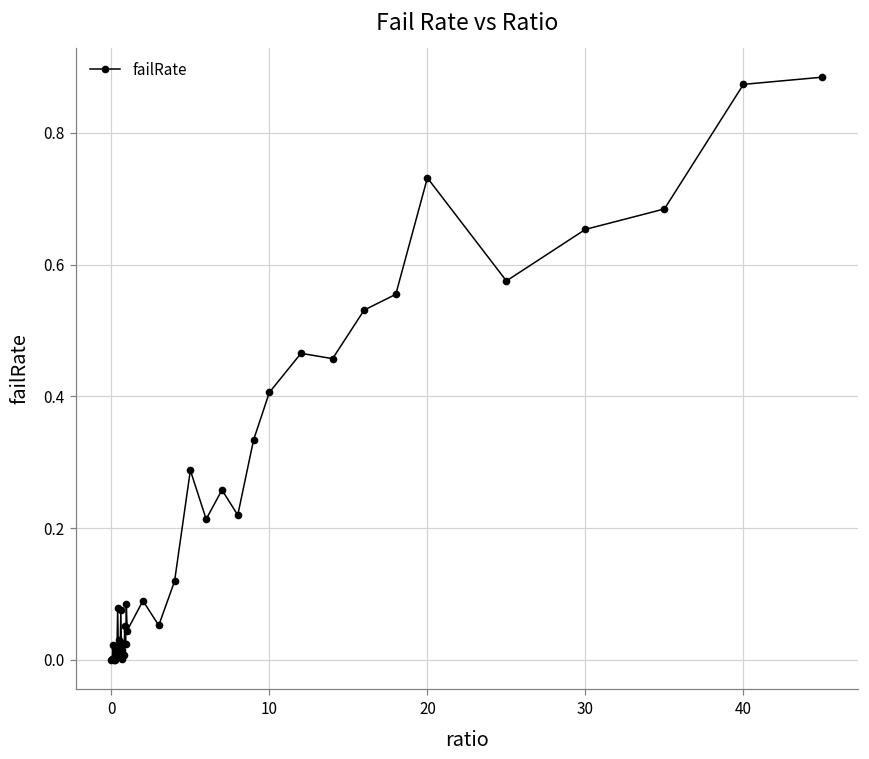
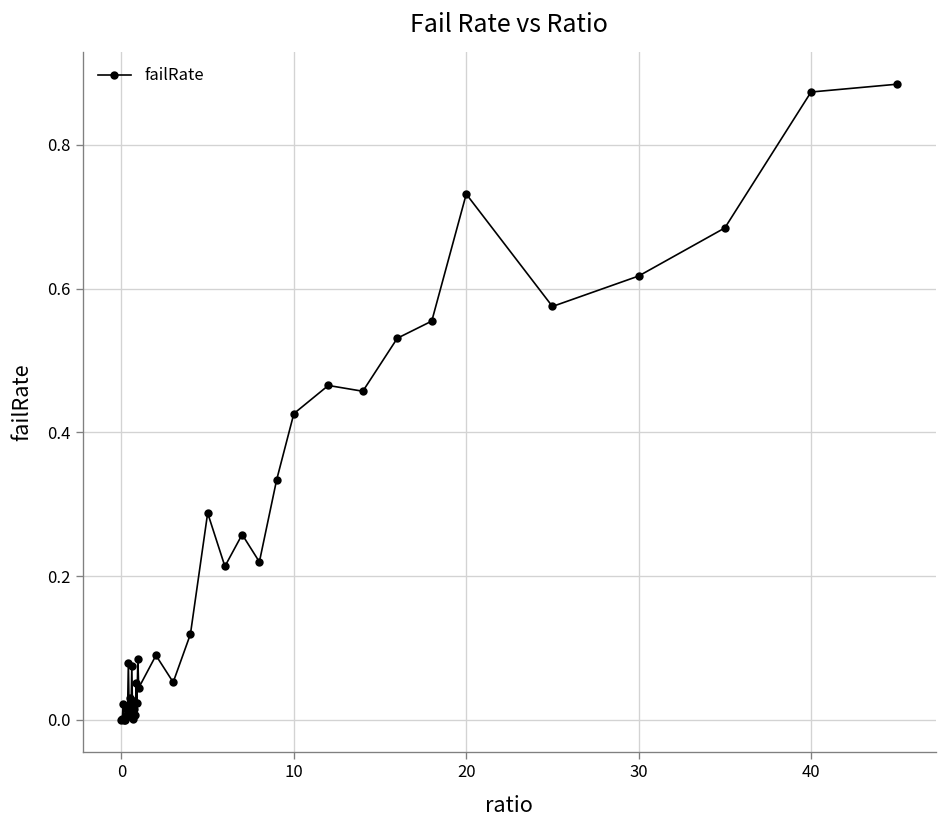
  {
    "0": 0.00,
-   "10": 0.41,
+   "10": 0.43,
    "20": 0.73,
-   "30": 0.65,
+   "30": 0.62,
    "40": 0.87
  }
